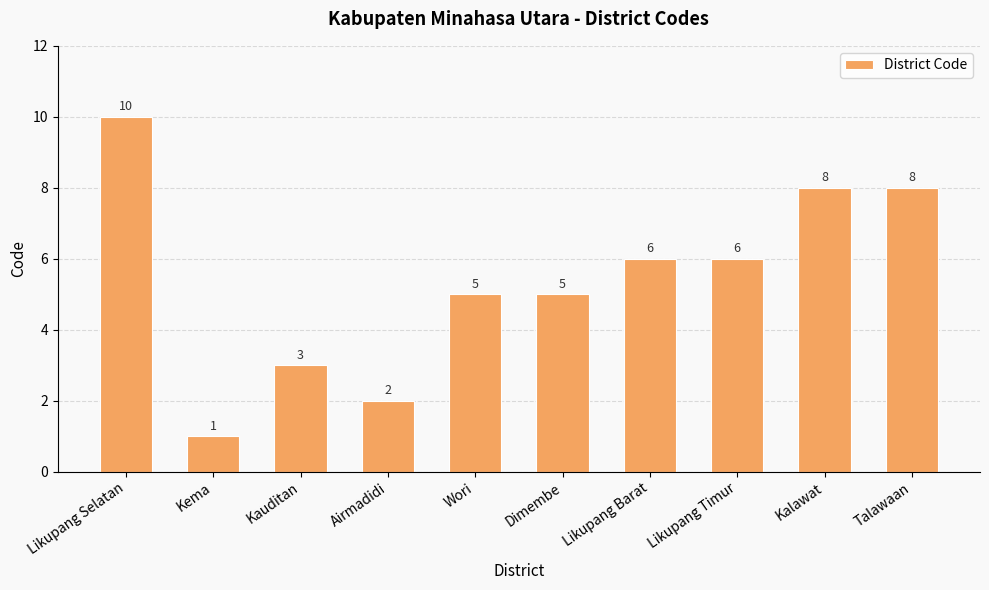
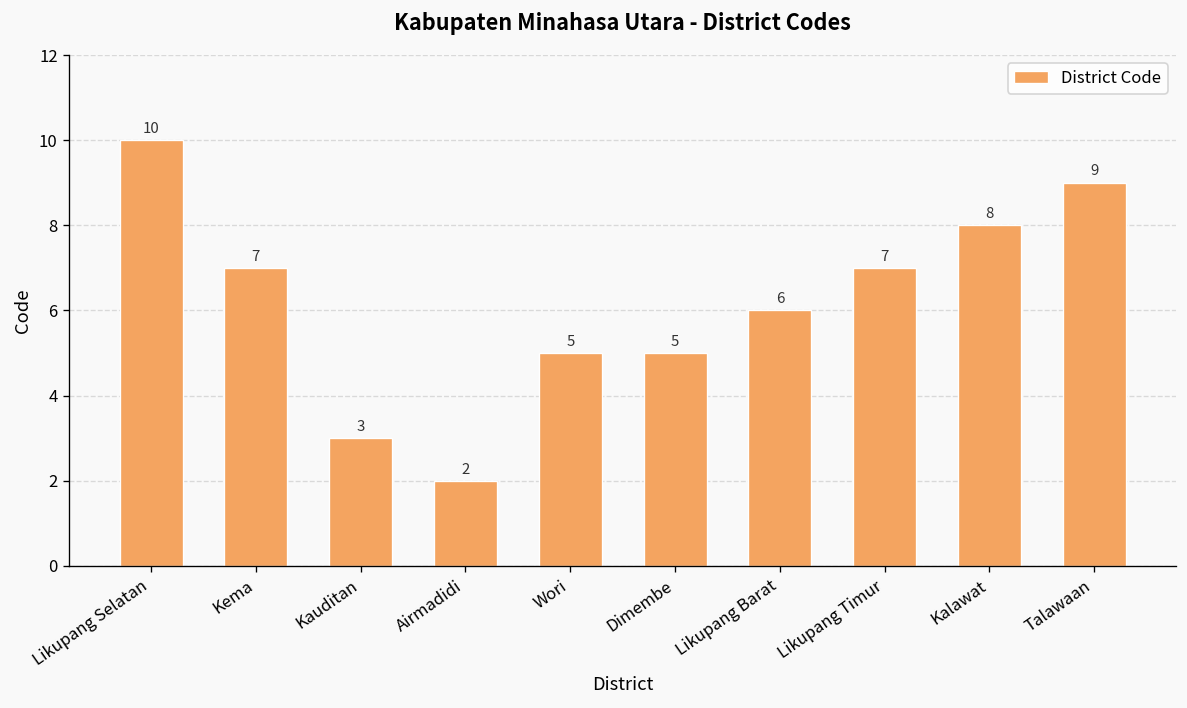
  {
    "Likupang Selatan": 10,
-   "Kema": 1,
+   "Kema": 7,
    "Kauditan": 3,
    "Airmadidi": 2,
    "Wori": 5,
    "Dimembe": 5,
    "Likupang Barat": 6,
-   "Likupang Timur": 6,
+   "Likupang Timur": 7,
    "Kalawat": 8,
-   "Talawaan": 8
+   "Talawaan": 9
  }
